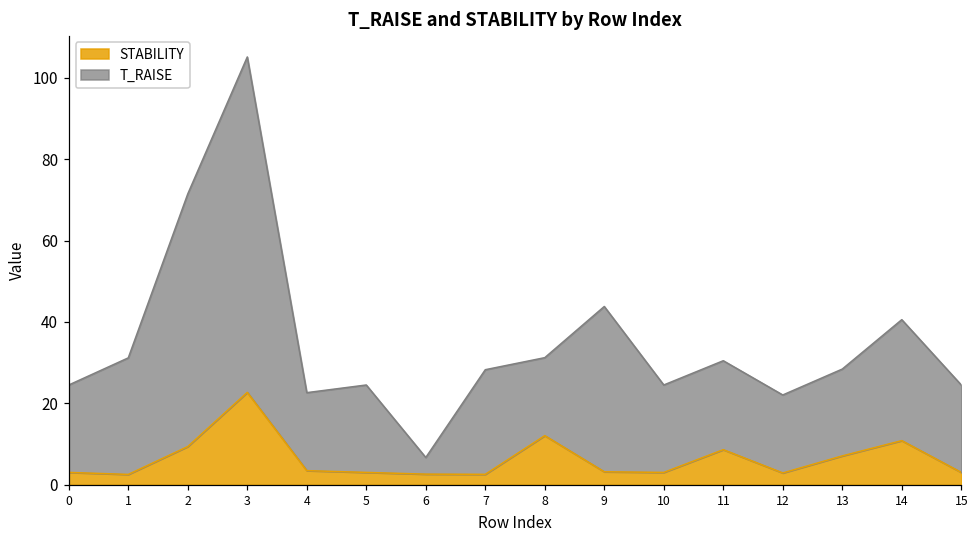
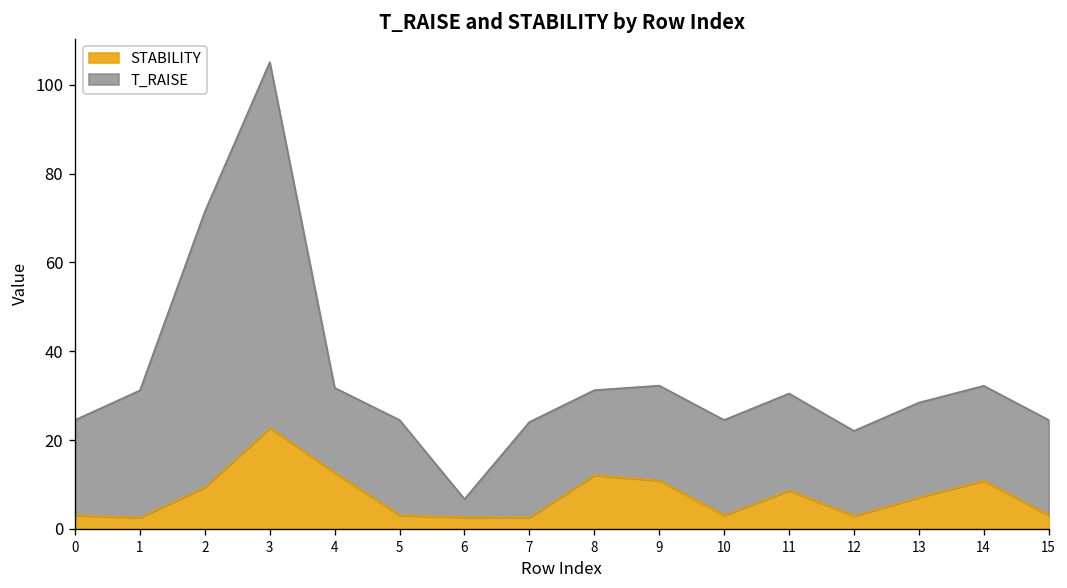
  {
    "STABILITY": {
      "0": 3,
      "1": 3,
      "2": 9,
      "3": 23,
-     "4": 3,
+     "4": 13,
      "5": 3,
      "6": 3,
      "7": 3,
      "8": 12,
-     "9": 3,
+     "9": 11,
      "10": 3,
      "11": 9,
      "12": 3,
      "13": 7,
      "14": 11,
      "15": 3
    },
    "T_RAISE": {
      "0": 21,
      "1": 29,
      "2": 62,
      "3": 82,
      "4": 19,
      "5": 21,
      "6": 4,
-     "7": 26,
+     "7": 21,
      "8": 19,
-     "9": 41,
+     "9": 21,
      "10": 21,
      "11": 22,
      "12": 19,
      "13": 21,
-     "14": 30,
+     "14": 21,
      "15": 21
    }
  }
